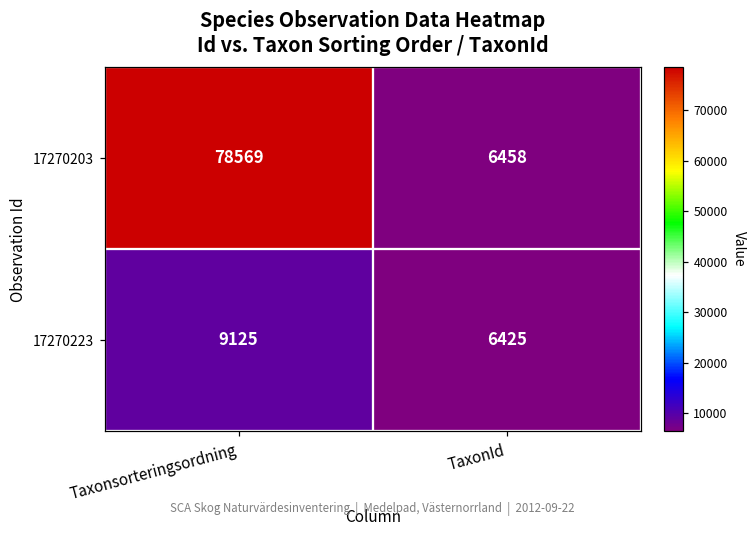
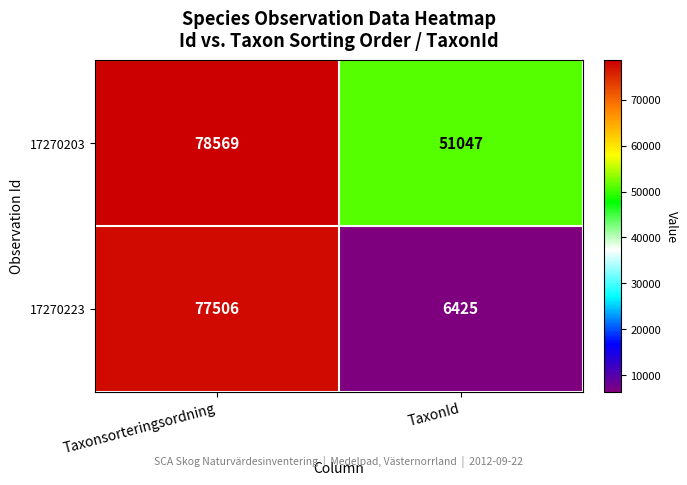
  {
    "17270203": {
      "Taxonsorteringsordning": 78569,
-     "TaxonId": 6458
+     "TaxonId": 51047
    },
    "17270223": {
-     "Taxonsorteringsordning": 9125,
+     "Taxonsorteringsordning": 77506,
      "TaxonId": 6425
    }
  }
